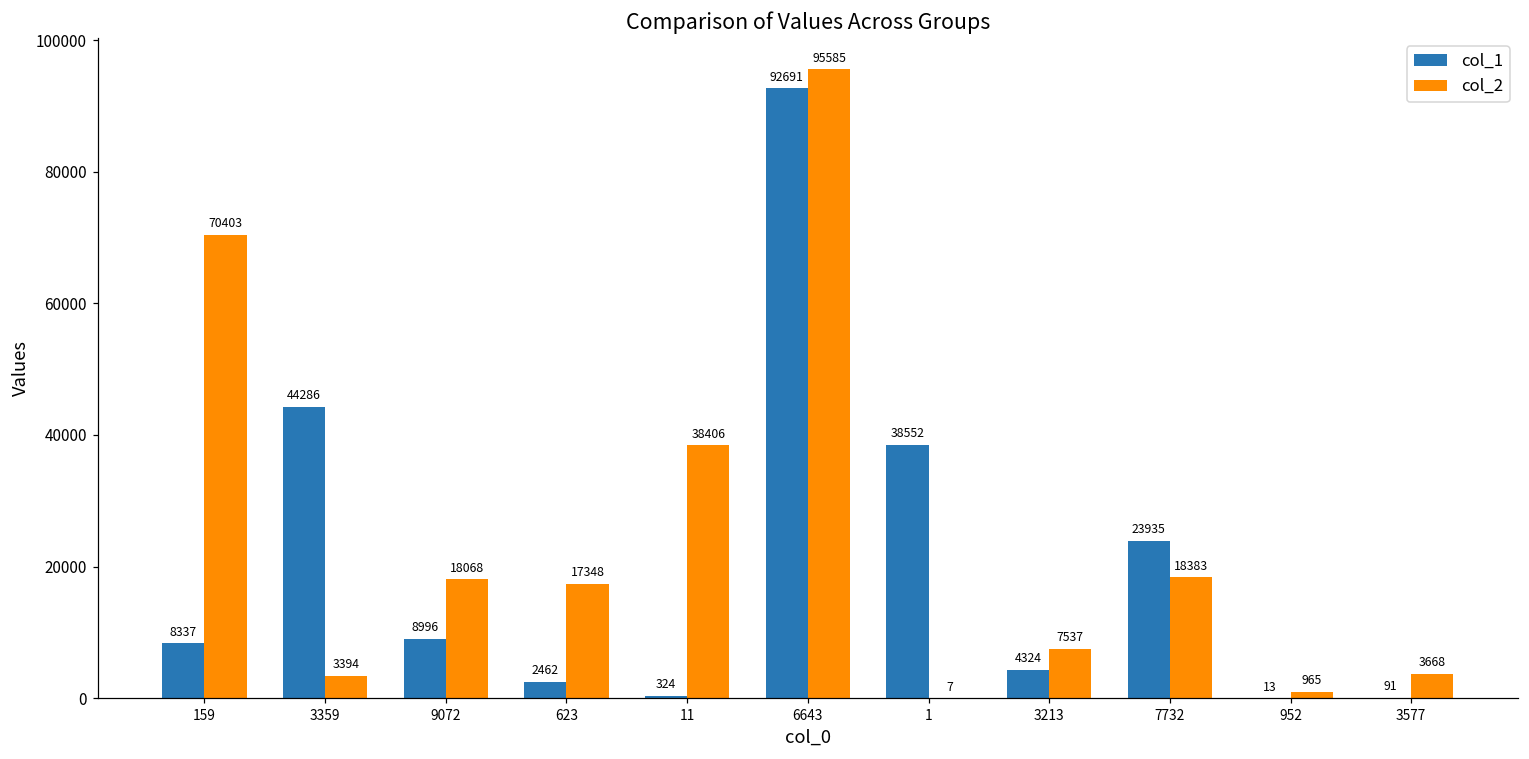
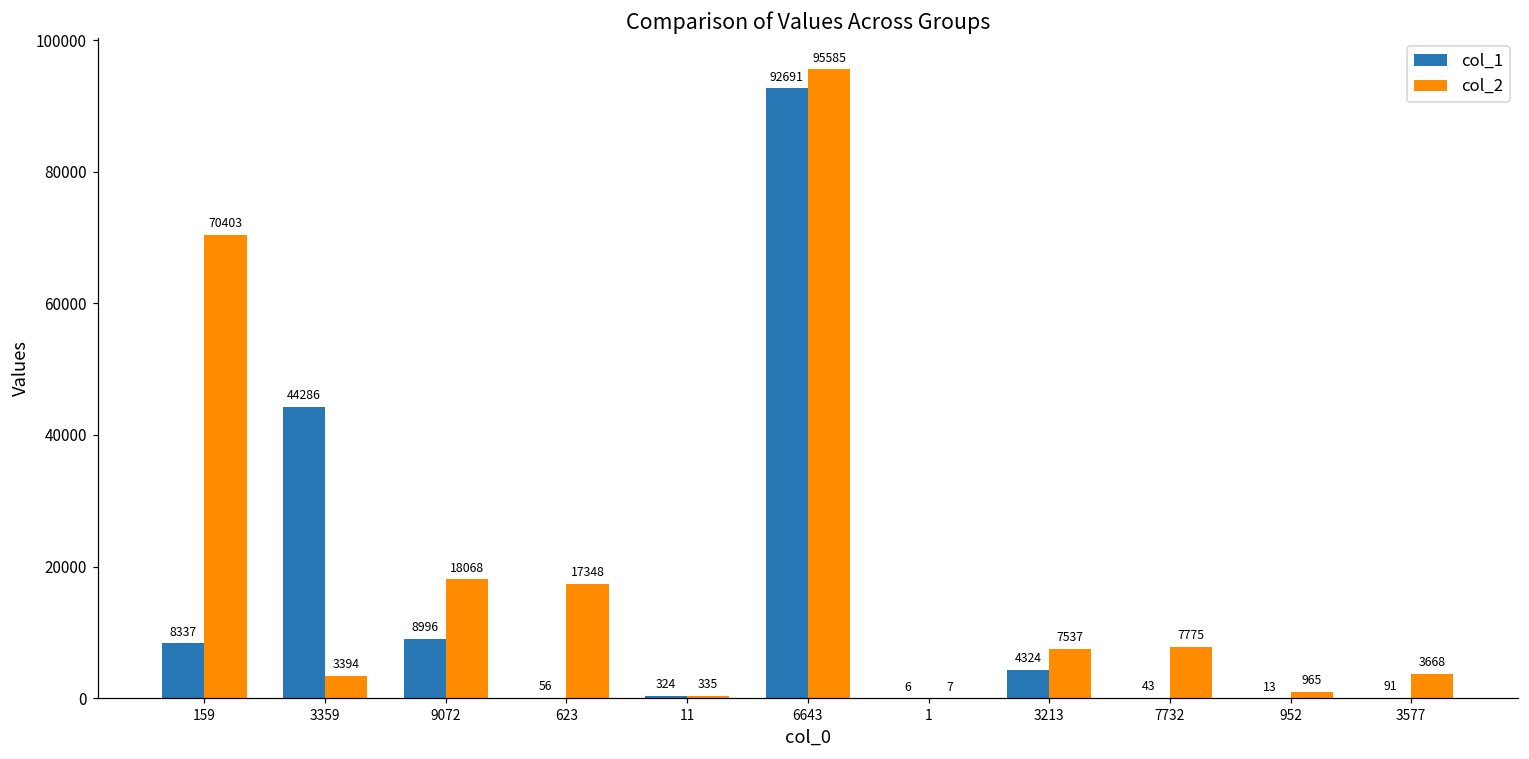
  {
    "col_1": {
      "159": 8337,
      "3359": 44286,
      "9072": 8996,
-     "623": 2462,
+     "623": 56,
      "11": 324,
      "6643": 92691,
-     "1": 38552,
+     "1": 6,
      "3213": 4324,
-     "7732": 23935,
+     "7732": 43,
      "952": 13,
      "3577": 91
    },
    "col_2": {
      "159": 70403,
      "3359": 3394,
      "9072": 18068,
      "623": 17348,
-     "11": 38406,
+     "11": 335,
      "6643": 95585,
      "1": 7,
      "3213": 7537,
-     "7732": 18383,
+     "7732": 7775,
      "952": 965,
      "3577": 3668
    }
  }
